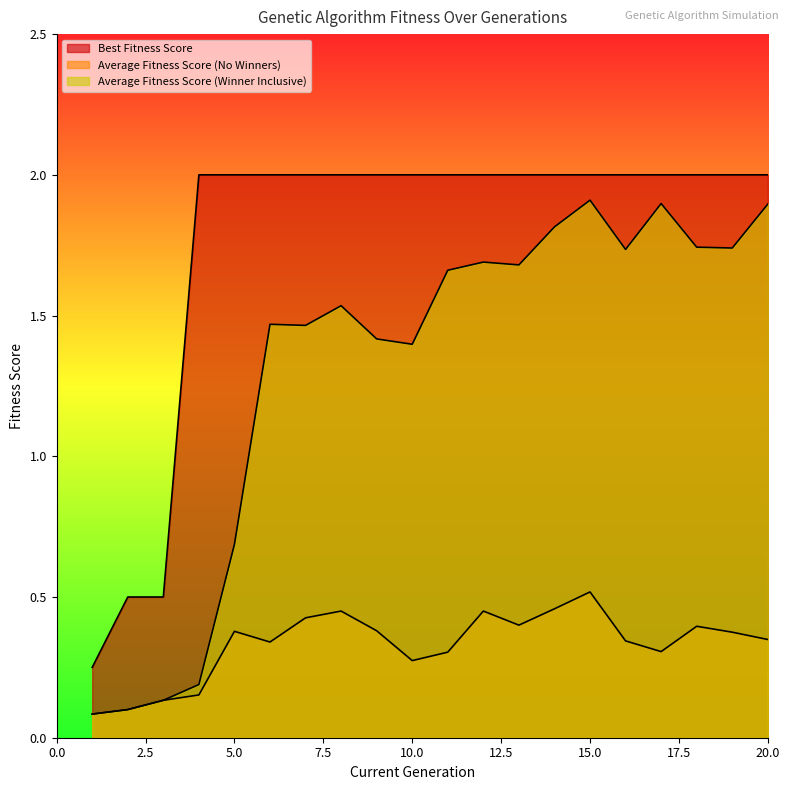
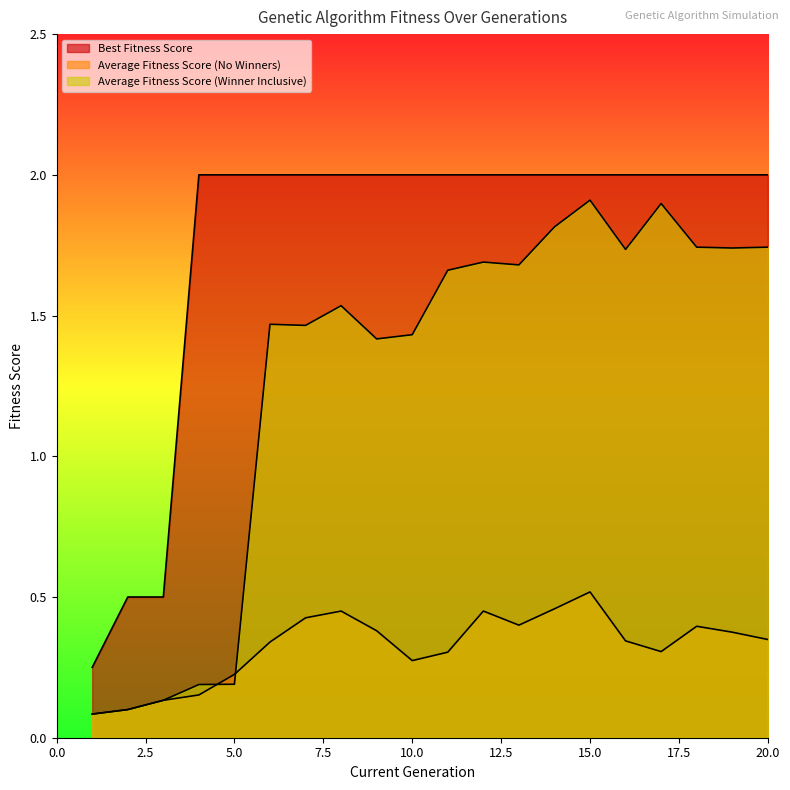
  {
    "Best Fitness Score": {
      "5.0": 2.00,
      "10.0": 2.00,
      "15.0": 2.00,
      "20.0": 2.00
    },
    "Average Fitness Score (No Winners)": {
-     "5.0": 0.38,
+     "5.0": 0.23,
      "10.0": 0.27,
      "15.0": 0.52,
      "20.0": 0.35
    },
    "Average Fitness Score (Winner Inclusive)": {
-     "5.0": 0.69,
-     "10.0": 1.40,
+     "5.0": 0.19,
+     "10.0": 1.43,
      "15.0": 1.91,
-     "20.0": 1.90
+     "20.0": 1.74
    }
  }
